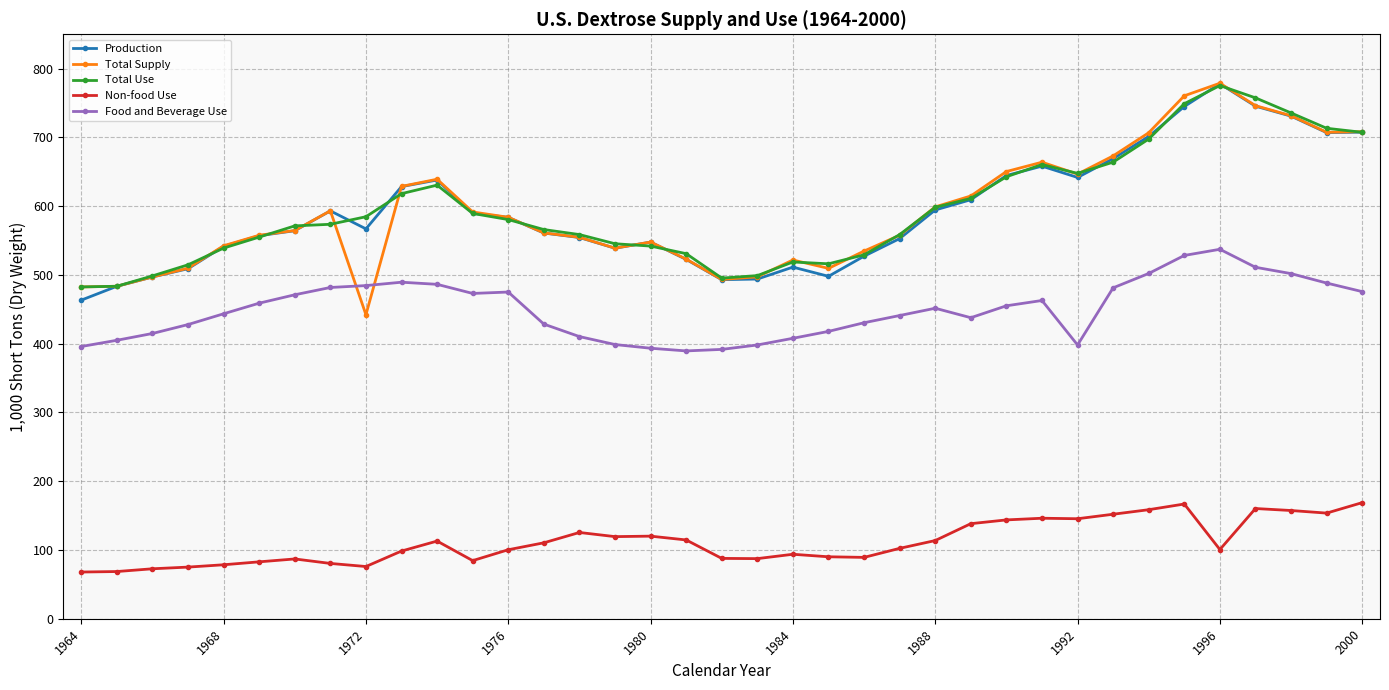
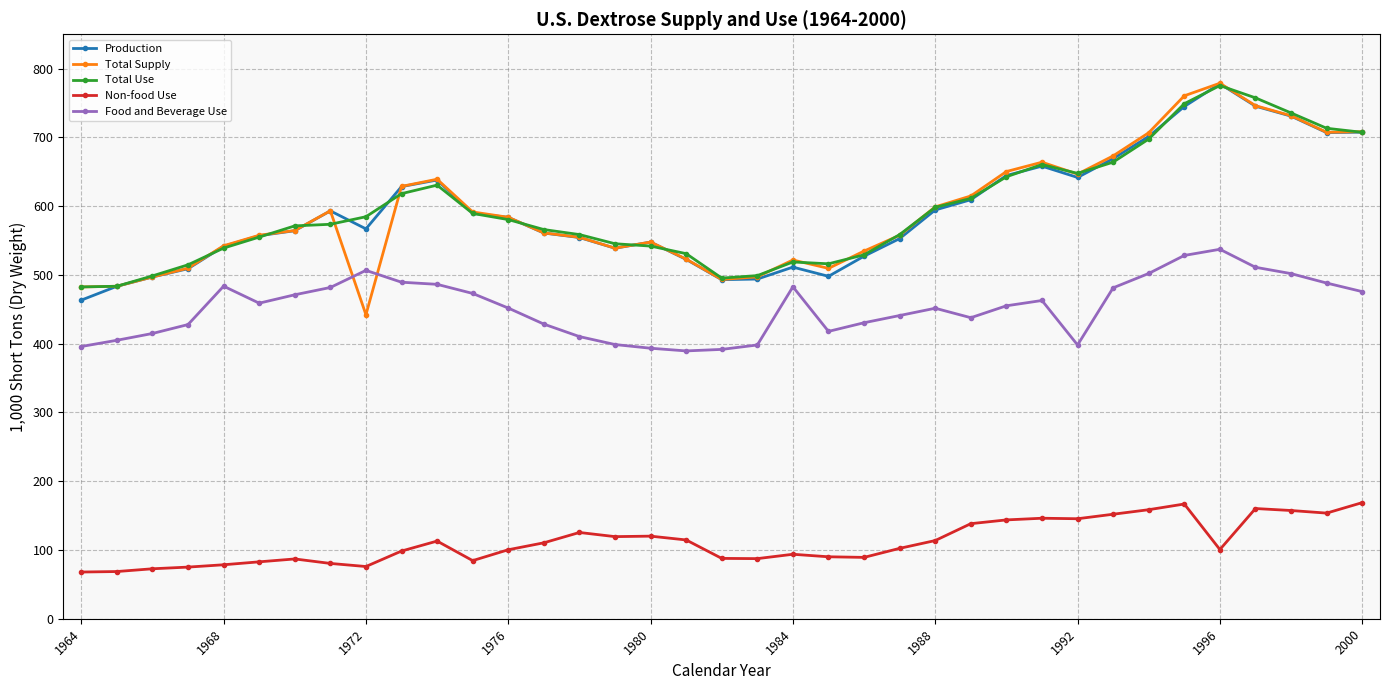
  {
    "Production": {
      "1964": 460,
      "1972": 570,
      "1984": 510,
      "1988": 590,
      "1992": 640
    },
    "Total Supply": {
      "1972": 440
    },
    "Total Use": {
      "1972": 580,
      "1980": 540
    },
    "Non-food Use": {
      "1964": 70,
      "1968": 80,
      "1972": 80,
      "1976": 100,
      "1980": 120,
      "1984": 90,
      "1988": 110,
      "1992": 150,
      "1996": 100,
      "2000": 170
    },
    "Food and Beverage Use": {
      "1964": 400,
-     "1968": 440,
-     "1972": 480,
-     "1976": 480,
+     "1968": 480,
+     "1972": 510,
+     "1976": 450,
      "1980": 390,
-     "1984": 410,
+     "1984": 480,
      "1988": 450,
      "1992": 400,
      "1996": 540,
      "2000": 480
    }
  }
